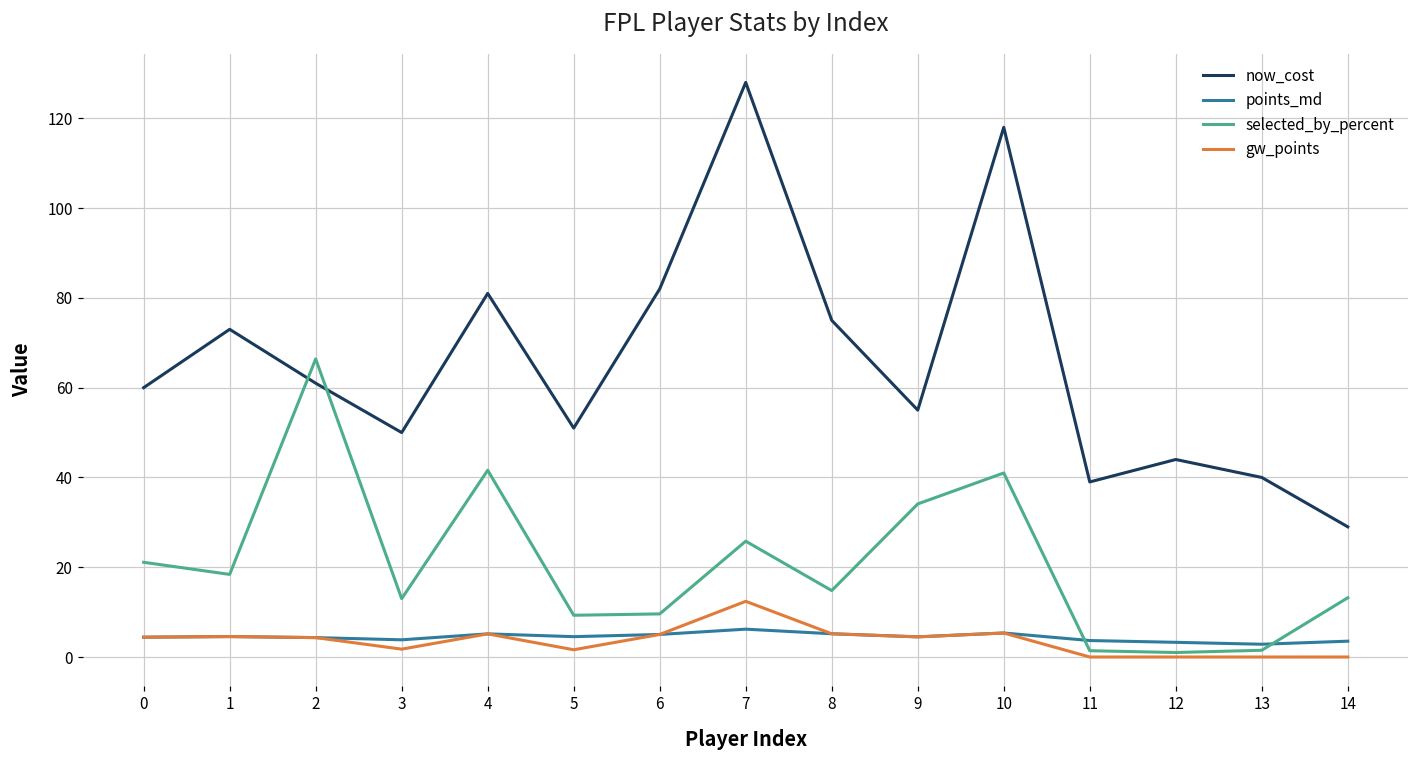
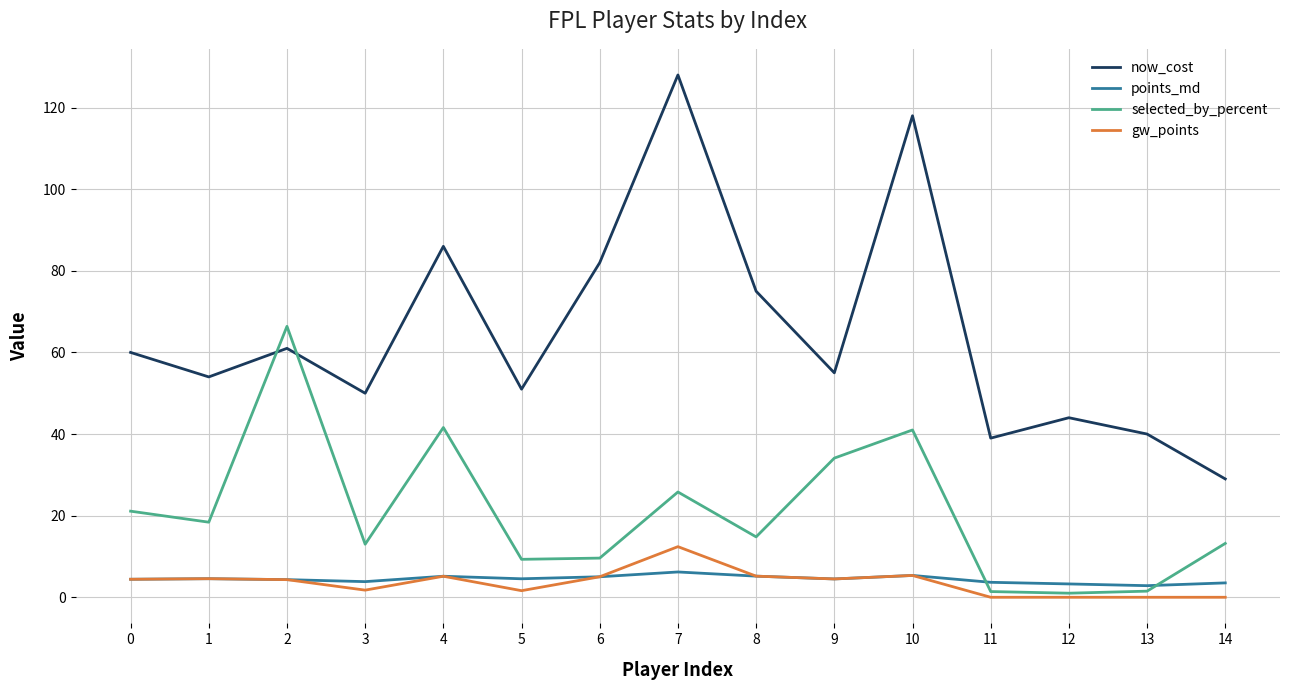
  {
    "now_cost": {
      "0": 60,
-     "1": 73,
+     "1": 54,
      "2": 61,
      "3": 50,
-     "4": 81,
+     "4": 86,
      "5": 51,
      "6": 82,
      "7": 128,
      "8": 75,
      "9": 55,
      "10": 118,
      "11": 39,
      "12": 44,
      "13": 40,
      "14": 29
    },
    "points_md": {
      "3": 4,
      "5": 5,
      "7": 6,
      "11": 4,
      "12": 3,
      "13": 3,
      "14": 4
    },
    "selected_by_percent": {
      "0": 21,
      "1": 18,
      "2": 66,
      "3": 13,
      "4": 42,
      "5": 9,
      "6": 10,
      "7": 26,
      "8": 15,
      "9": 34,
      "10": 41,
      "11": 1,
      "12": 1,
      "13": 2,
      "14": 13
    },
    "gw_points": {
      "3": 2,
      "5": 2,
      "7": 12,
      "11": 0,
      "12": 0,
      "13": 0,
      "14": 0
    }
  }
